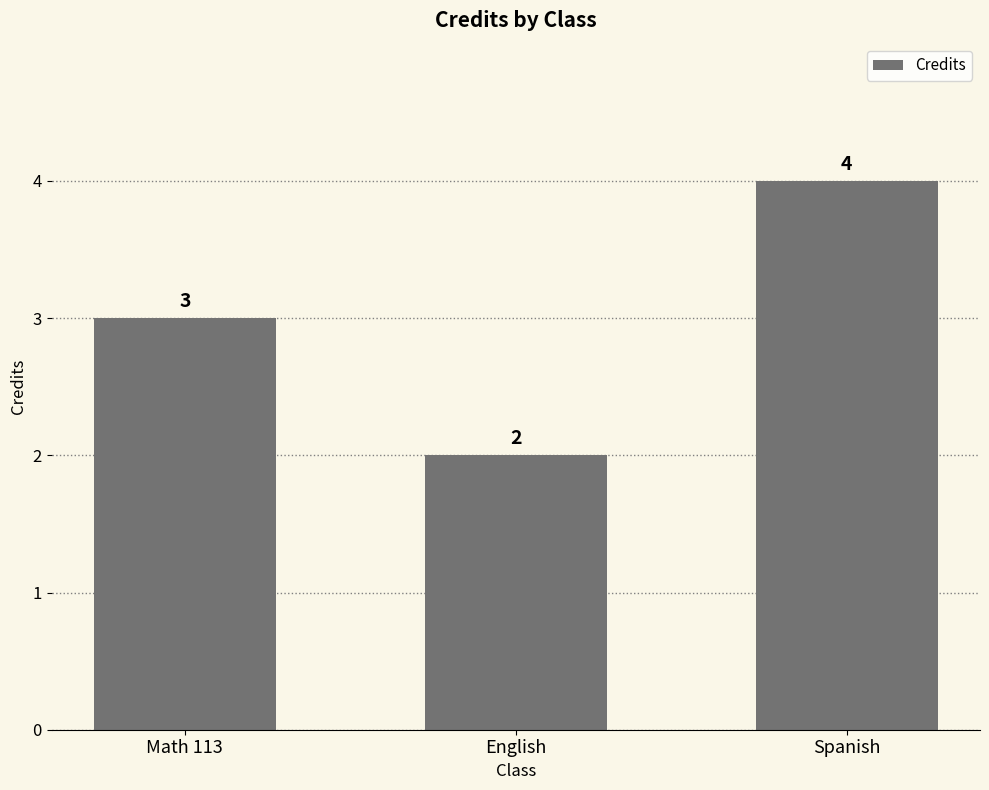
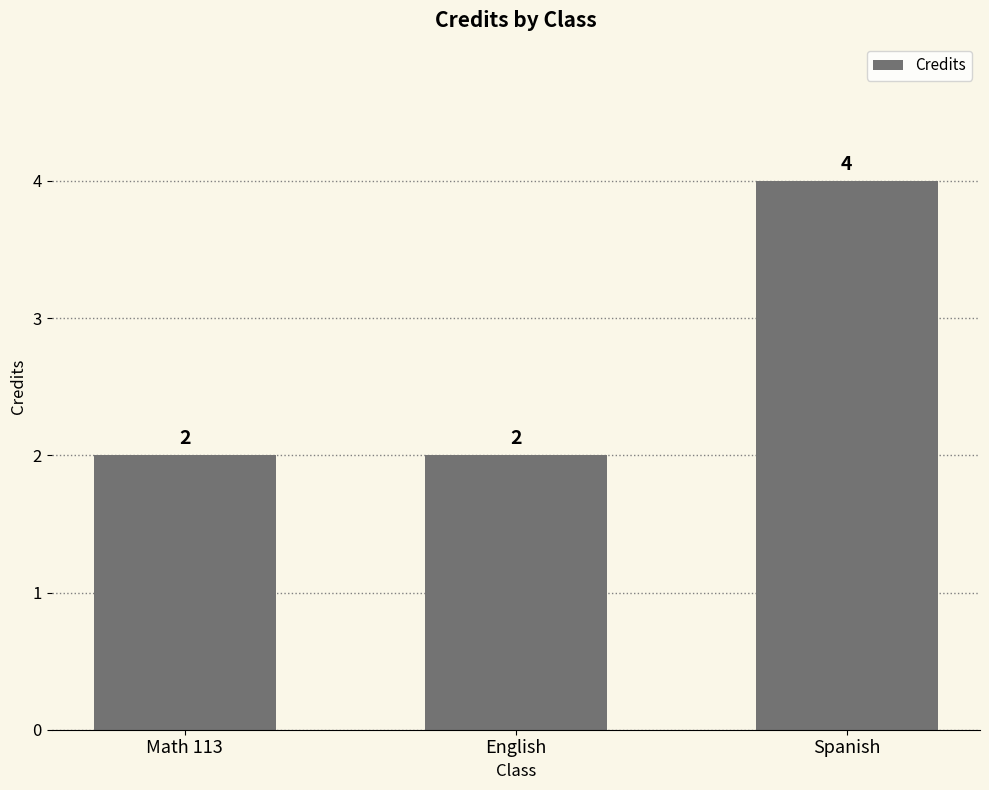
  {
-   "Math 113": 3,
+   "Math 113": 2,
    "English": 2,
    "Spanish": 4
  }
